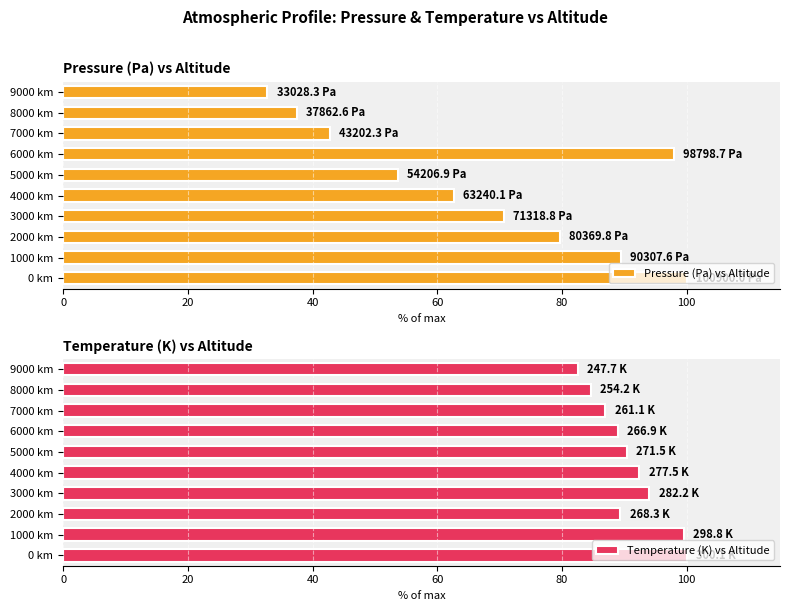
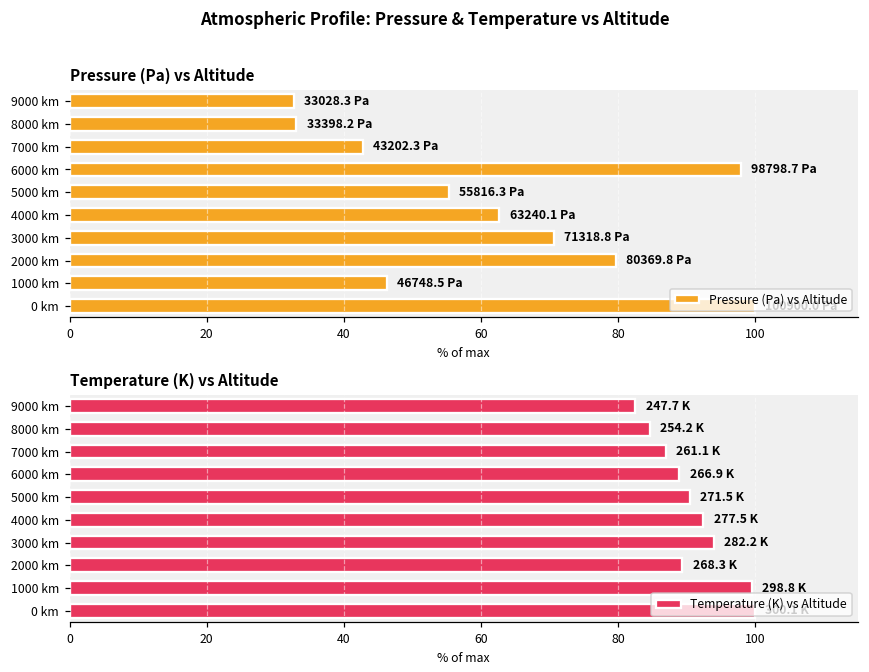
  {
    "Pressure (Pa) vs Altitude": {
-     "8000 km": 37862.6,
-     "5000 km": 54206.9,
-     "1000 km": 90307.6
+     "8000 km": 33398.2,
+     "5000 km": 55816.3,
+     "1000 km": 46748.5
    }
  }
